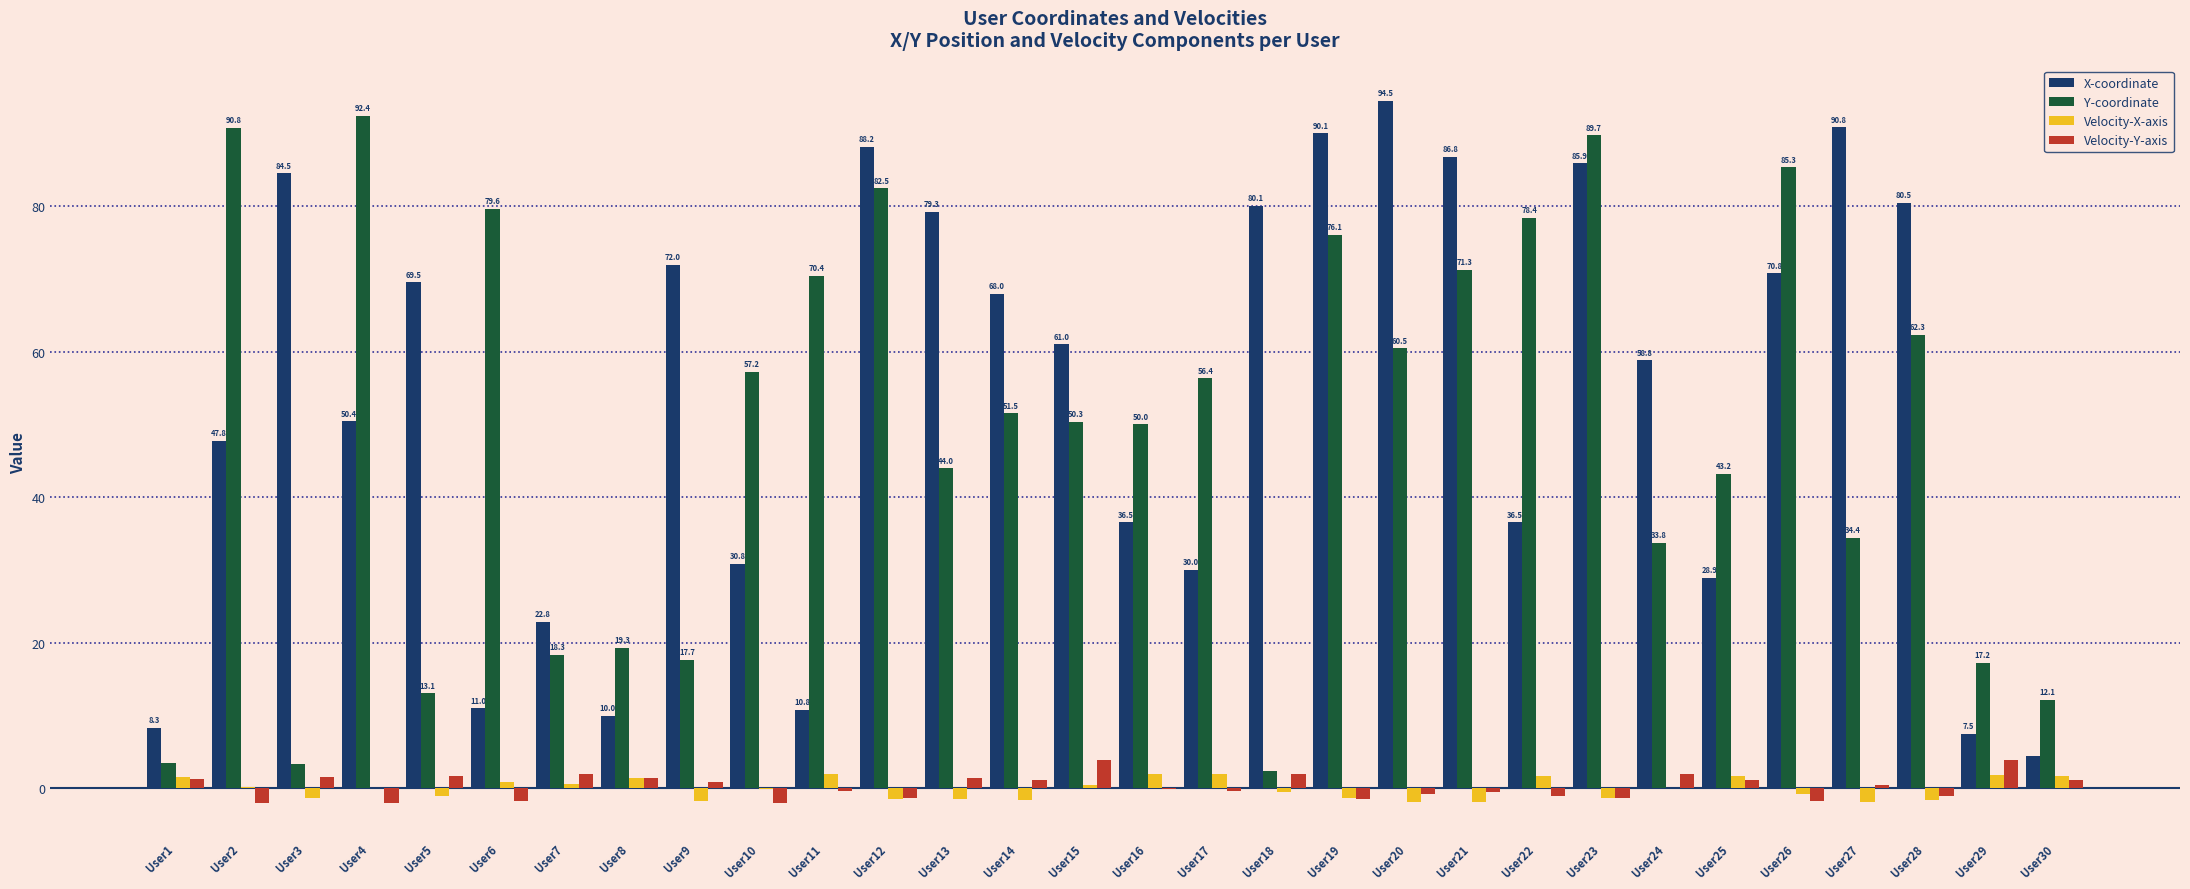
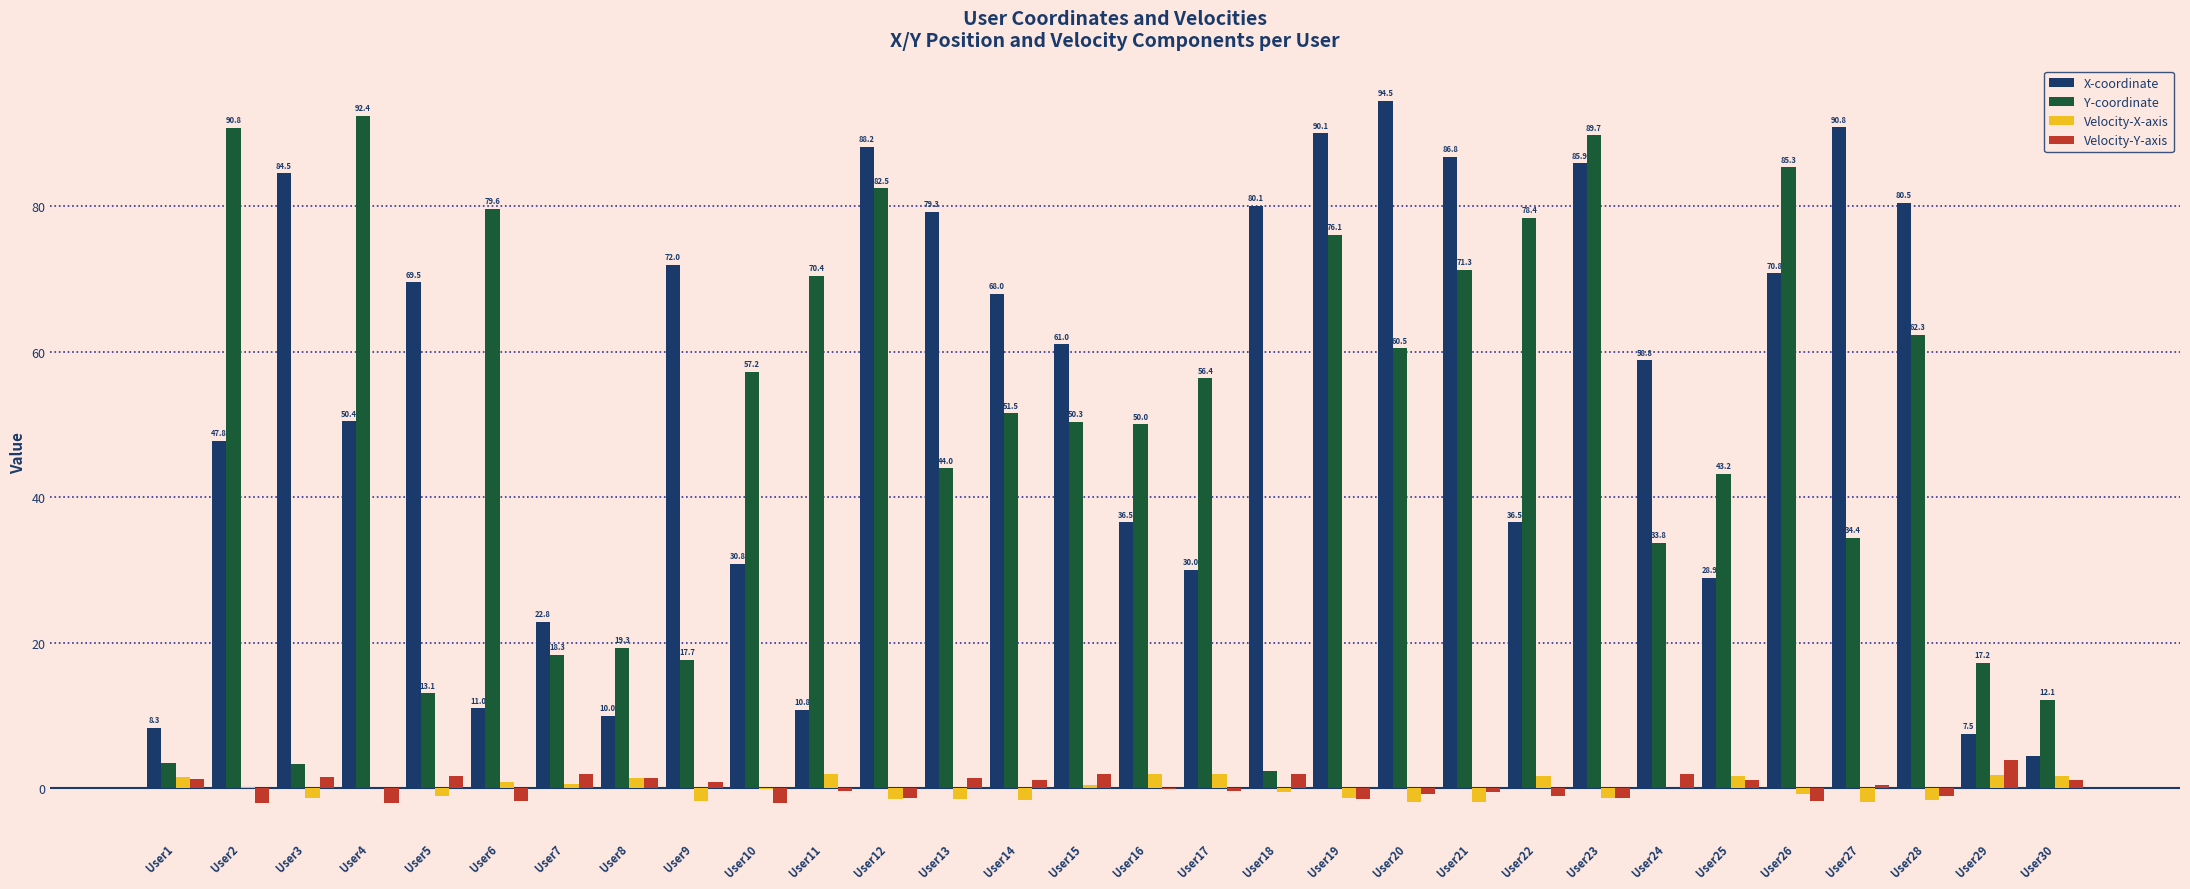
  {
    "X-coordinate": {
      "User1": 8.3,
      "User2": 47.8,
      "User3": 84.5,
      "User4": 50.4,
      "User5": 69.5,
      "User6": 11.0,
      "User7": 22.8,
      "User8": 10.0,
      "User9": 72.0,
      "User10": 30.8,
      "User11": 10.8,
      "User12": 88.2,
      "User13": 79.3,
      "User14": 68.0,
      "User15": 61.0,
      "User16": 36.5,
      "User17": 30.0,
      "User18": 80.1,
      "User19": 90.1,
      "User20": 94.5,
      "User21": 86.8,
      "User22": 36.5,
      "User23": 85.9,
      "User24": 58.8,
      "User25": 28.9,
      "User26": 70.8,
      "User27": 90.8,
      "User28": 80.5,
      "User29": 7.5
    },
    "Y-coordinate": {
      "User2": 90.8,
      "User4": 92.4,
      "User5": 13.1,
      "User6": 79.6,
      "User7": 18.3,
      "User8": 19.3,
      "User9": 17.7,
      "User10": 57.2,
      "User11": 70.4,
      "User12": 82.5,
      "User13": 44.0,
      "User14": 51.5,
      "User15": 50.3,
      "User16": 50.0,
      "User17": 56.4,
      "User19": 76.1,
      "User20": 60.5,
      "User21": 71.3,
      "User22": 78.4,
      "User23": 89.7,
      "User24": 33.8,
      "User25": 43.2,
      "User26": 85.3,
      "User27": 34.4,
      "User28": 62.3,
      "User29": 17.2,
      "User30": 12.1
    },
    "Velocity-X-axis": {
      "User1": 2,
      "User3": -1,
      "User5": -1,
      "User6": 1,
      "User7": 1,
      "User8": 1,
      "User9": -2,
      "User11": 2,
      "User12": -1,
      "User13": -1,
      "User14": -2,
      "User15": 0,
      "User16": 2,
      "User17": 2,
      "User18": -1,
      "User19": -1,
      "User20": -2,
      "User21": -2,
      "User22": 2,
      "User23": -1,
      "User25": 2,
      "User26": -1,
      "User27": -2,
      "User28": -2,
      "User29": 2,
      "User30": 2
    },
    "Velocity-Y-axis": {
      "User1": 1,
      "User2": -2,
      "User3": 2,
      "User4": -2,
      "User5": 2,
      "User6": -2,
      "User7": 2,
      "User8": 1,
      "User9": 1,
      "User10": -2,
      "User11": 0,
      "User12": -1,
      "User13": 1,
      "User14": 1,
-     "User15": 4,
+     "User15": 2,
      "User17": 0,
      "User18": 2,
      "User19": -2,
      "User20": -1,
      "User21": -1,
      "User22": -1,
      "User23": -1,
      "User24": 2,
      "User25": 1,
      "User26": -2,
      "User27": 0,
      "User28": -1,
      "User29": 4,
      "User30": 1
    }
  }
